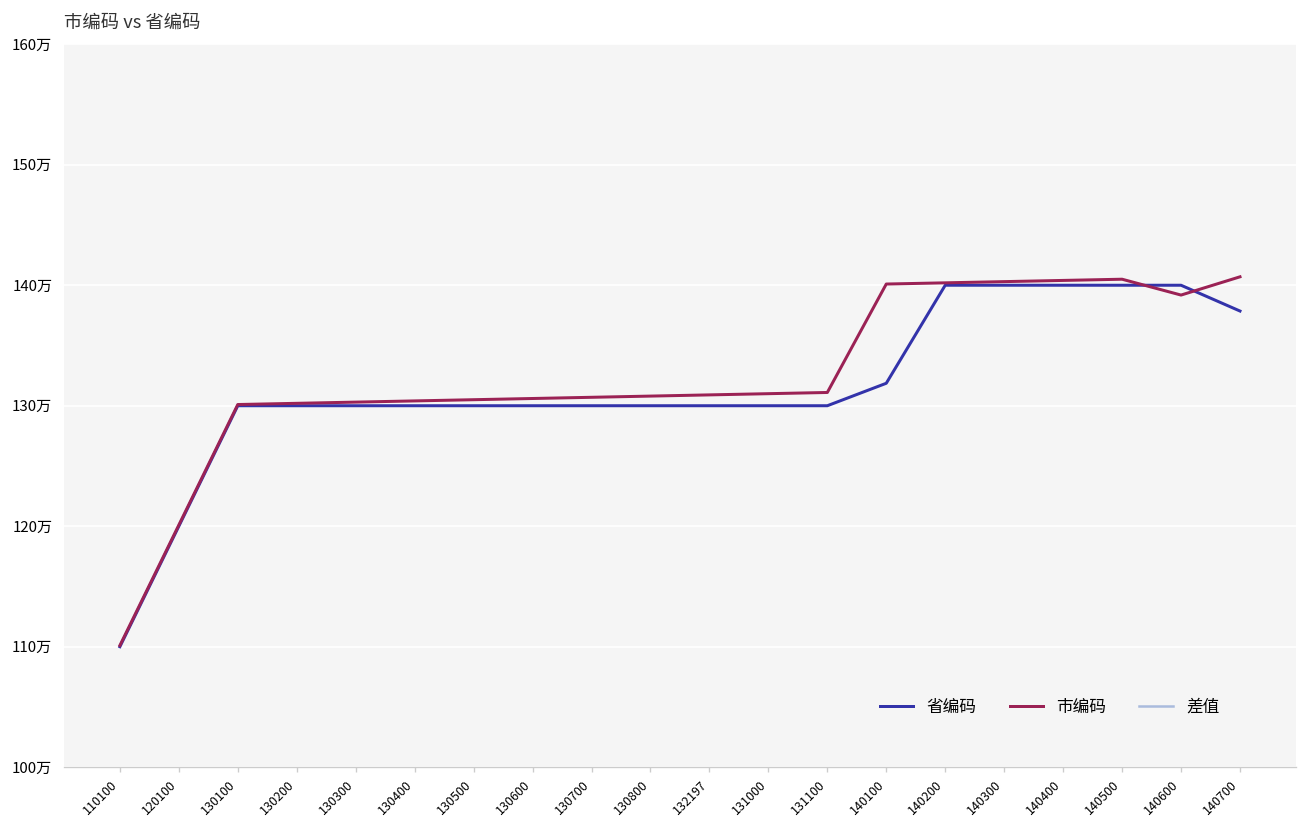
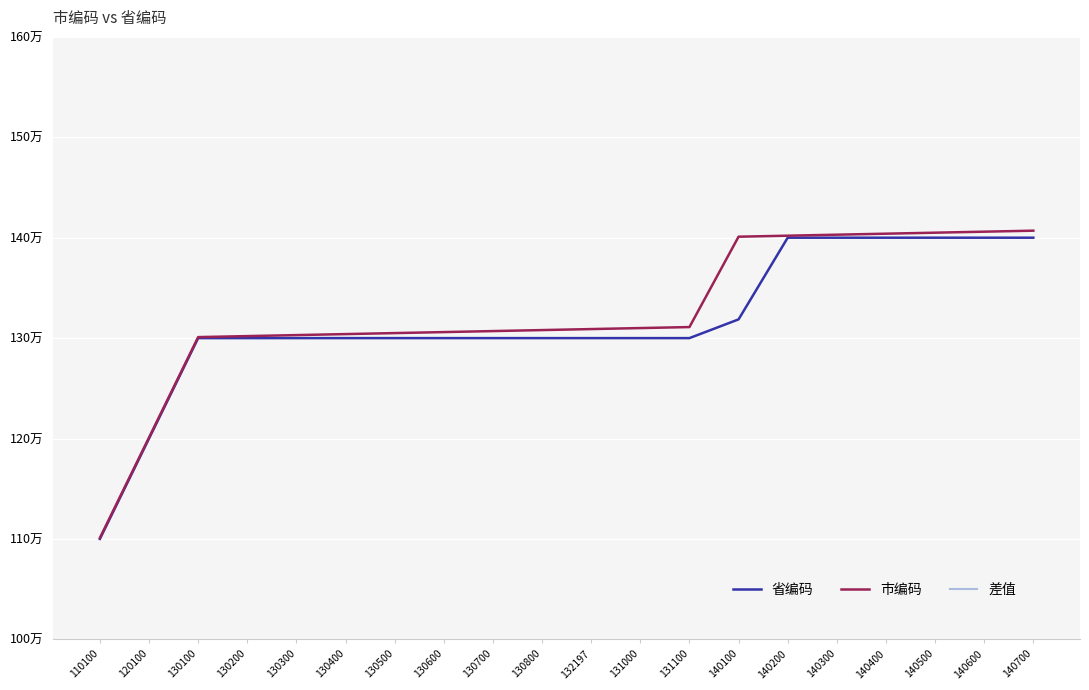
  {
    "省编码": {
      "130300": "130.0万",
      "130400": "130.0万",
      "130500": "130.0万",
      "130600": "130.0万",
      "130700": "130.0万",
      "130800": "130.0万",
      "132197": "130.0万",
      "131000": "130.0万",
      "131100": "130.0万",
      "140100": "131.9万",
      "140300": "140.0万",
      "140400": "140.0万",
      "140500": "140.0万",
      "140600": "140.0万",
-     "140700": "137.9万"
+     "140700": "140.0万"
    },
    "市编码": {
      "130300": "130.3万",
      "130400": "130.4万",
      "130500": "130.5万",
      "130600": "130.6万",
      "130700": "130.7万",
      "130800": "130.8万",
      "132197": "130.9万",
      "131000": "131.0万",
      "131100": "131.1万",
      "140100": "140.1万",
      "140300": "140.3万",
      "140400": "140.4万",
      "140500": "140.5万",
-     "140600": "139.2万",
+     "140600": "140.6万",
      "140700": "140.7万"
    }
  }
